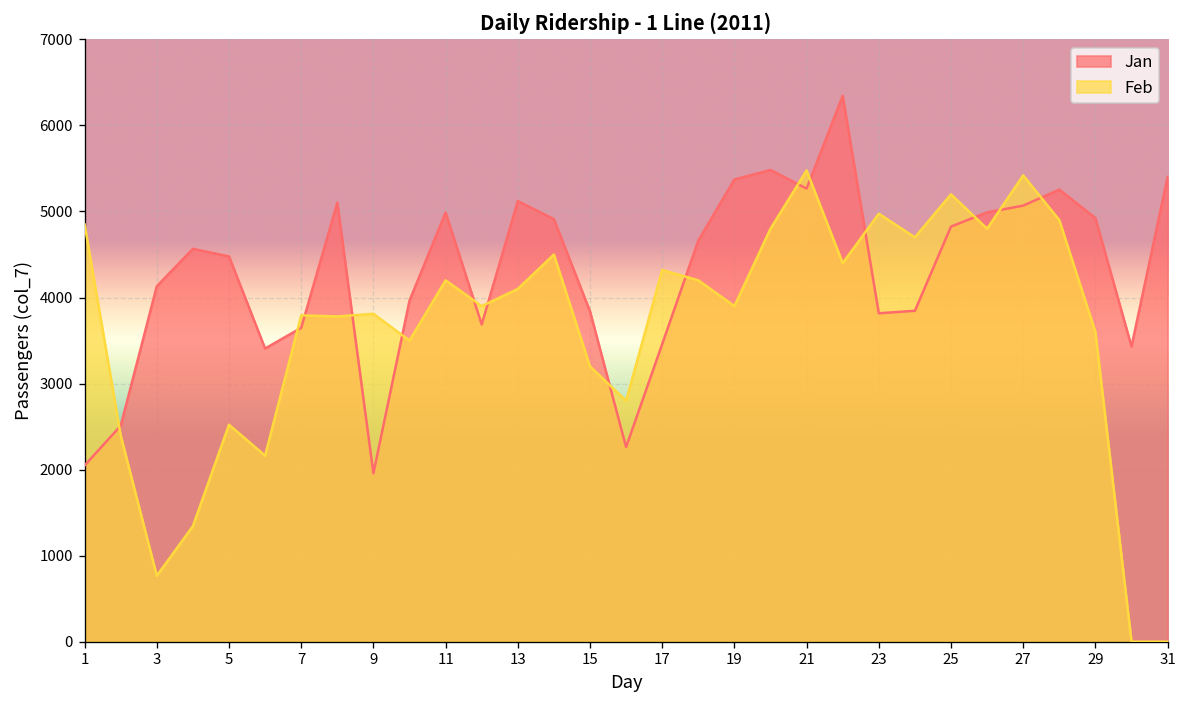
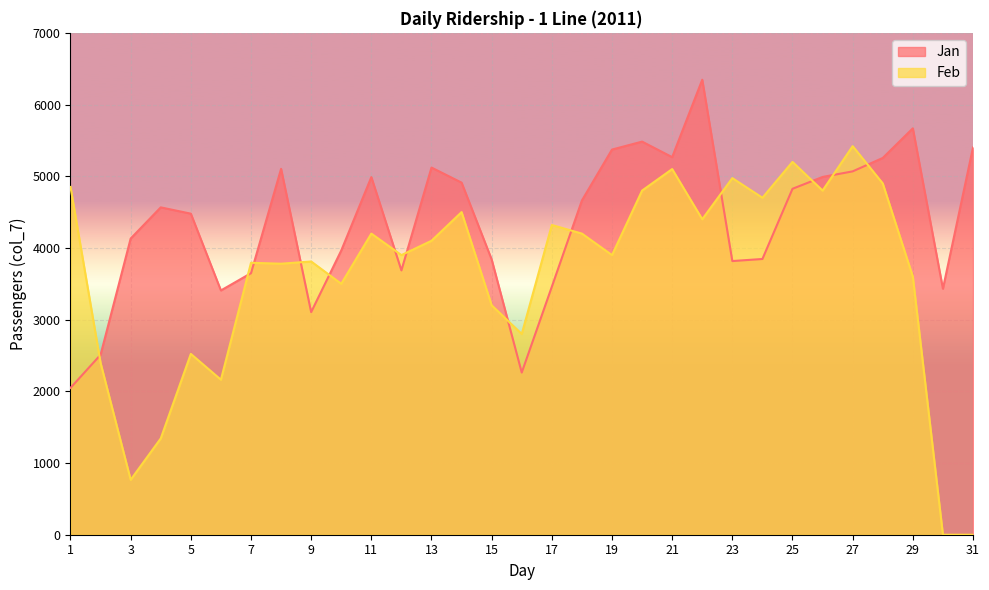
  {
    "Jan": {
      "1": 2000,
      "3": 4100,
      "5": 4500,
      "7": 3600,
-     "9": 2000,
+     "9": 3100,
      "11": 5000,
      "13": 5100,
      "15": 3800,
      "17": 3500,
      "19": 5400,
      "21": 5300,
      "23": 3800,
      "25": 4800,
      "27": 5100,
-     "29": 4900,
+     "29": 5700,
      "31": 5400
    },
    "Feb": {
      "1": 4900,
      "3": 800,
      "5": 2500,
      "7": 3800,
      "9": 3800,
      "11": 4200,
      "13": 4100,
      "15": 3200,
      "17": 4300,
      "19": 3900,
-     "21": 5500,
+     "21": 5100,
      "23": 5000,
      "25": 5200,
      "27": 5400,
      "29": 3600,
      "31": 0
    }
  }
